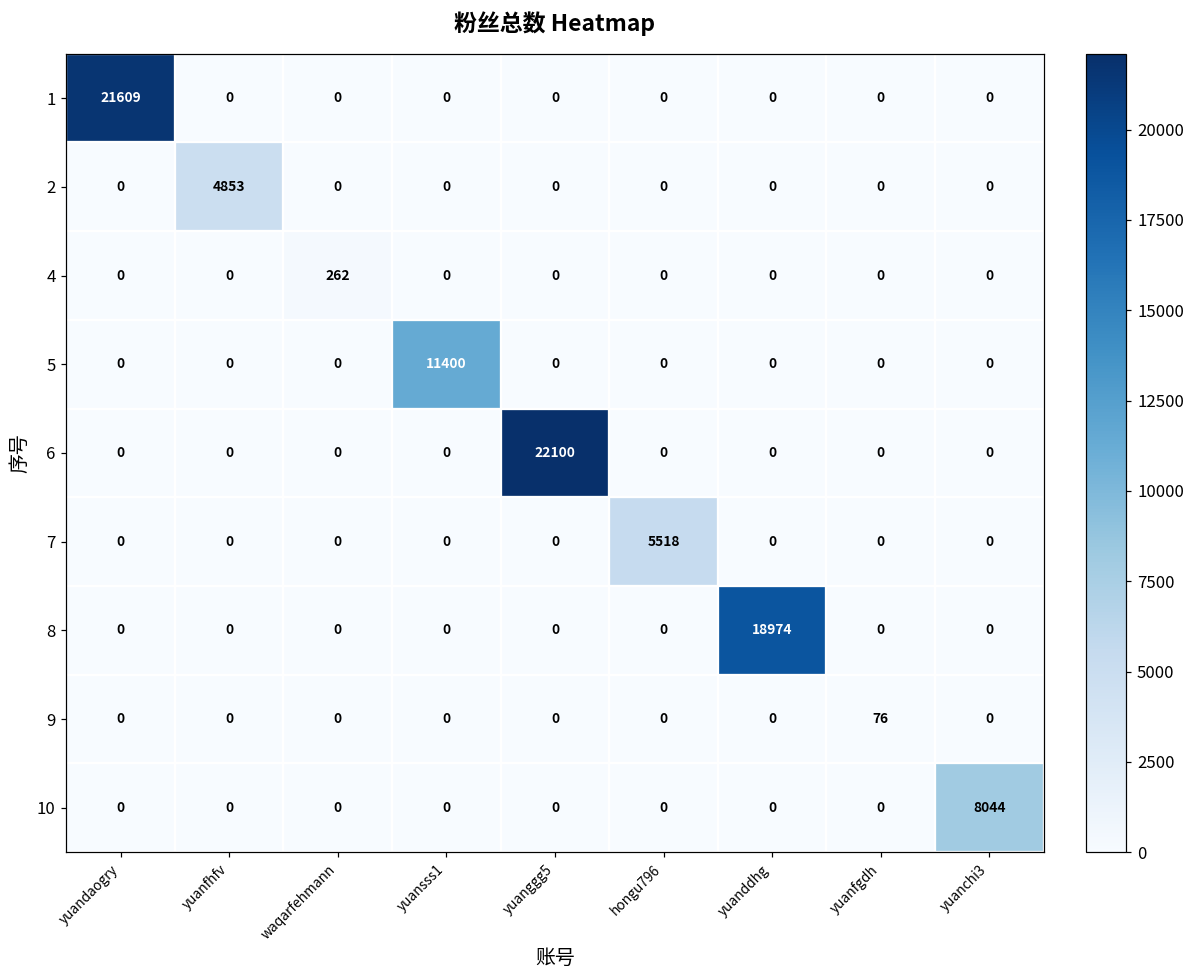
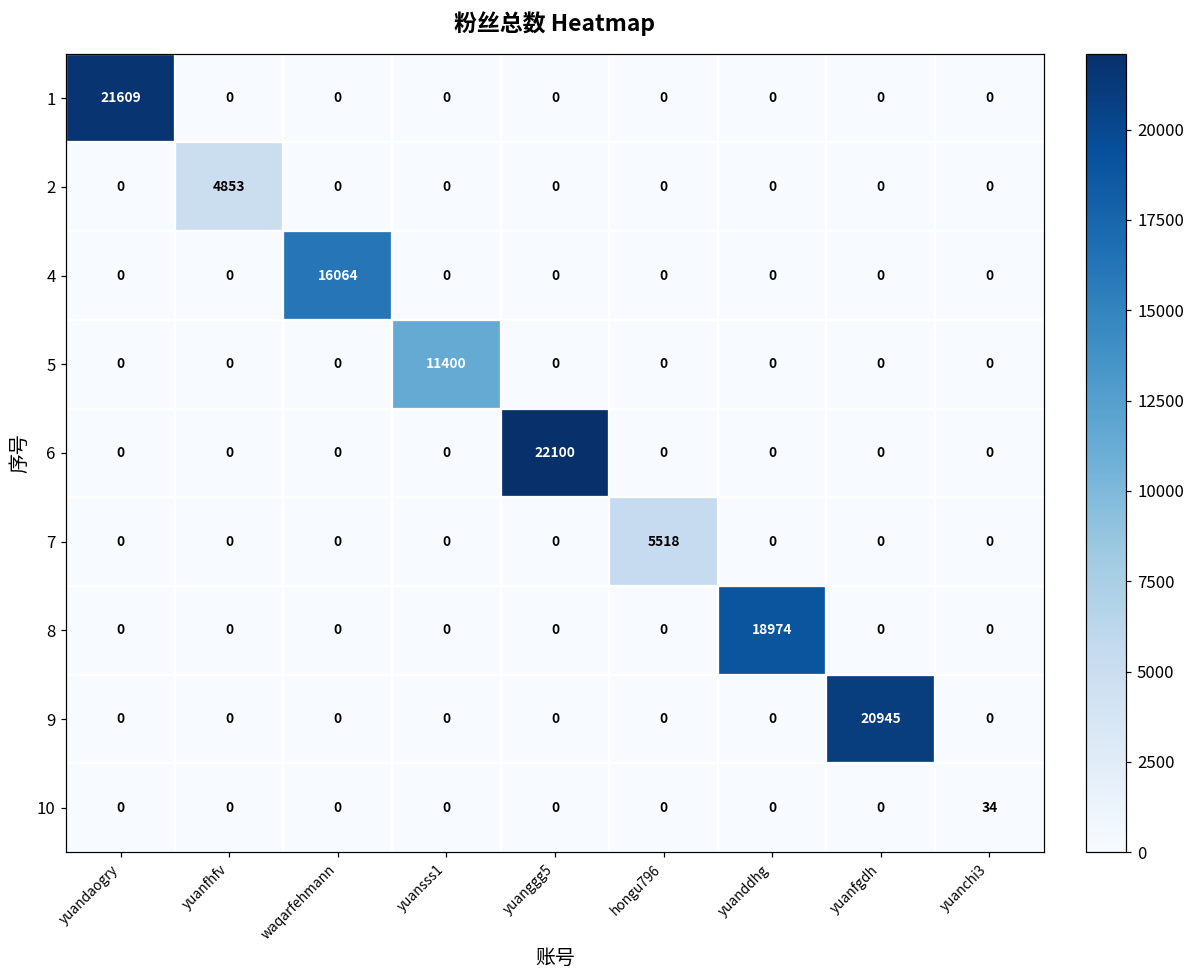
  {
    "1": {
      "yuandaogry": 21609,
      "yuanfhfv": 0,
      "waqarfehmann": 0,
      "yuansss1": 0,
      "yuanggg5": 0,
      "hongu796": 0,
      "yuanddhg": 0,
      "yuanfgdh": 0,
      "yuanchi3": 0
    },
    "2": {
      "yuandaogry": 0,
      "yuanfhfv": 4853,
      "waqarfehmann": 0,
      "yuansss1": 0,
      "yuanggg5": 0,
      "hongu796": 0,
      "yuanddhg": 0,
      "yuanfgdh": 0,
      "yuanchi3": 0
    },
    "4": {
      "yuandaogry": 0,
      "yuanfhfv": 0,
-     "waqarfehmann": 262,
+     "waqarfehmann": 16064,
      "yuansss1": 0,
      "yuanggg5": 0,
      "hongu796": 0,
      "yuanddhg": 0,
      "yuanfgdh": 0,
      "yuanchi3": 0
    },
    "5": {
      "yuandaogry": 0,
      "yuanfhfv": 0,
      "waqarfehmann": 0,
      "yuansss1": 11400,
      "yuanggg5": 0,
      "hongu796": 0,
      "yuanddhg": 0,
      "yuanfgdh": 0,
      "yuanchi3": 0
    },
    "6": {
      "yuandaogry": 0,
      "yuanfhfv": 0,
      "waqarfehmann": 0,
      "yuansss1": 0,
      "yuanggg5": 22100,
      "hongu796": 0,
      "yuanddhg": 0,
      "yuanfgdh": 0,
      "yuanchi3": 0
    },
    "7": {
      "yuandaogry": 0,
      "yuanfhfv": 0,
      "waqarfehmann": 0,
      "yuansss1": 0,
      "yuanggg5": 0,
      "hongu796": 5518,
      "yuanddhg": 0,
      "yuanfgdh": 0,
      "yuanchi3": 0
    },
    "8": {
      "yuandaogry": 0,
      "yuanfhfv": 0,
      "waqarfehmann": 0,
      "yuansss1": 0,
      "yuanggg5": 0,
      "hongu796": 0,
      "yuanddhg": 18974,
      "yuanfgdh": 0,
      "yuanchi3": 0
    },
    "9": {
      "yuandaogry": 0,
      "yuanfhfv": 0,
      "waqarfehmann": 0,
      "yuansss1": 0,
      "yuanggg5": 0,
      "hongu796": 0,
      "yuanddhg": 0,
-     "yuanfgdh": 76,
+     "yuanfgdh": 20945,
      "yuanchi3": 0
    },
    "10": {
      "yuandaogry": 0,
      "yuanfhfv": 0,
      "waqarfehmann": 0,
      "yuansss1": 0,
      "yuanggg5": 0,
      "hongu796": 0,
      "yuanddhg": 0,
      "yuanfgdh": 0,
-     "yuanchi3": 8044
+     "yuanchi3": 34
    }
  }
